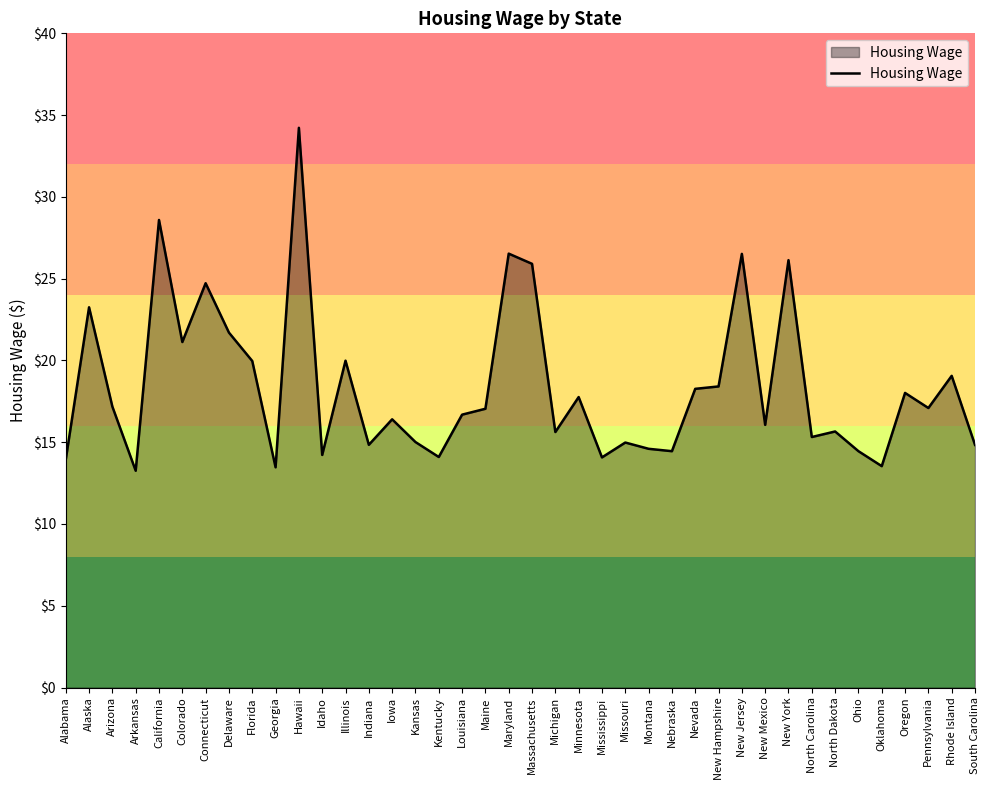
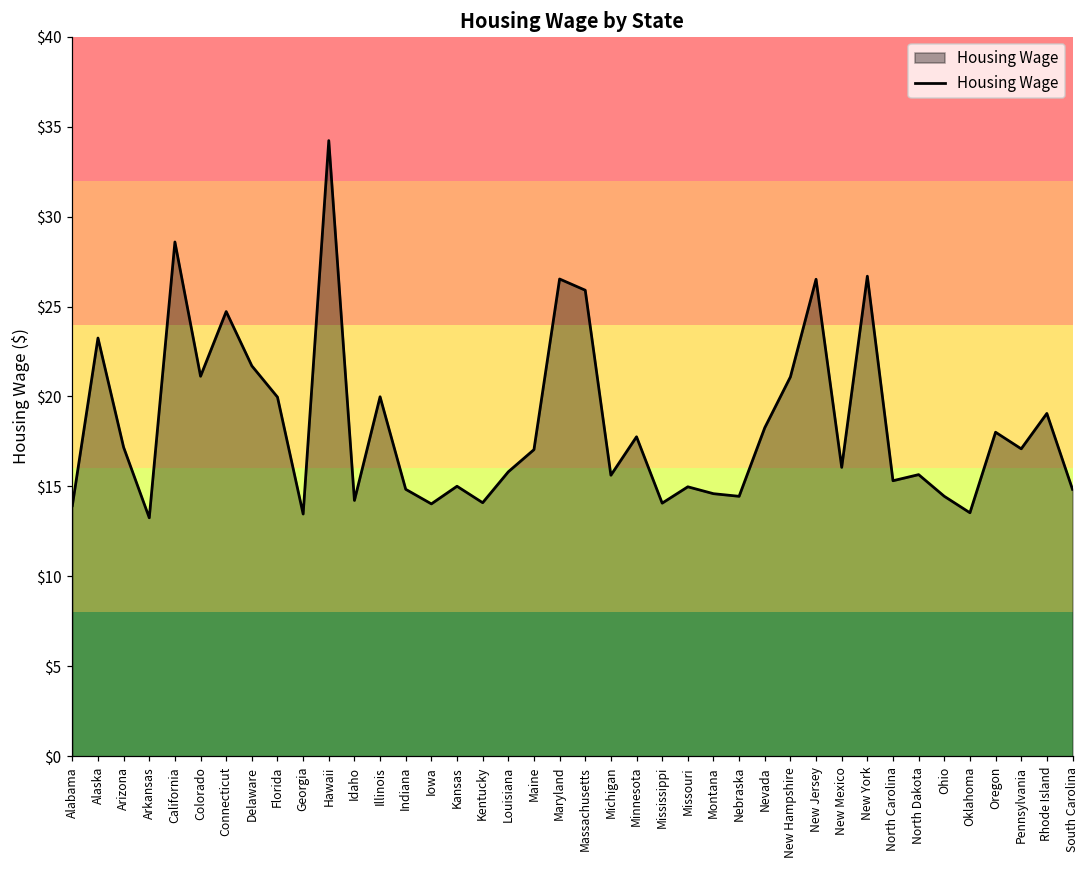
  {
    "Alabama": "$13.9",
    "Alaska": "$23.2",
    "Arizona": "$17.2",
    "Arkansas": "$13.3",
    "California": "$28.6",
    "Colorado": "$21.1",
    "Connecticut": "$24.7",
    "Delaware": "$21.7",
    "Florida": "$20.0",
    "Georgia": "$13.5",
    "Hawaii": "$34.2",
    "Idaho": "$14.2",
    "Illinois": "$20.0",
    "Indiana": "$14.8",
-   "Iowa": "$16.4",
+   "Iowa": "$14.0",
    "Kansas": "$15.0",
    "Kentucky": "$14.1",
-   "Louisiana": "$16.7",
+   "Louisiana": "$15.8",
    "Maine": "$17.0",
    "Maryland": "$26.5",
    "Massachusetts": "$25.9",
    "Michigan": "$15.6",
    "Minnesota": "$17.8",
    "Mississippi": "$14.1",
    "Missouri": "$15.0",
    "Montana": "$14.6",
    "Nebraska": "$14.5",
    "Nevada": "$18.3",
-   "New Hampshire": "$18.4",
+   "New Hampshire": "$21.1",
    "New Jersey": "$26.5",
    "New Mexico": "$16.1",
-   "New York": "$26.1",
+   "New York": "$26.7",
    "North Carolina": "$15.3",
    "North Dakota": "$15.7",
    "Ohio": "$14.5",
    "Oklahoma": "$13.5",
    "Oregon": "$18.0",
    "Pennsylvania": "$17.1",
    "Rhode Island": "$19.1",
    "South Carolina": "$14.8"
  }
